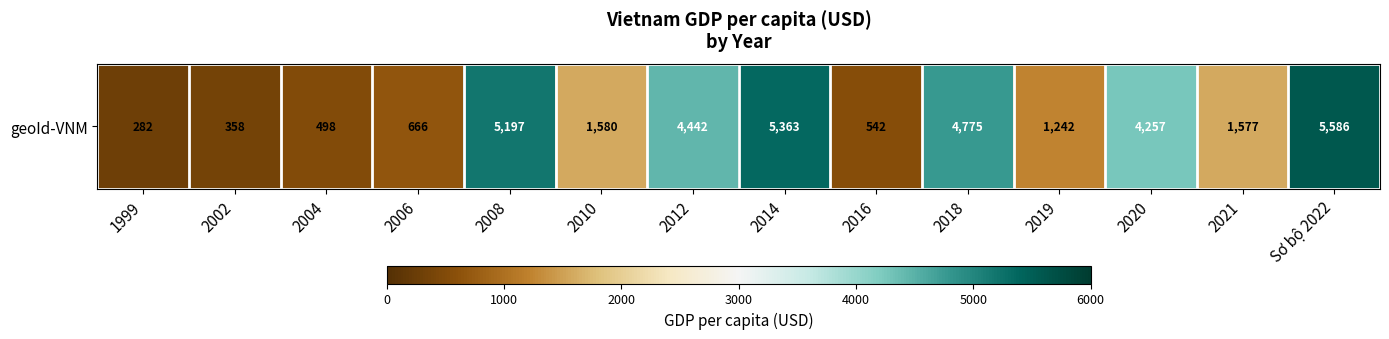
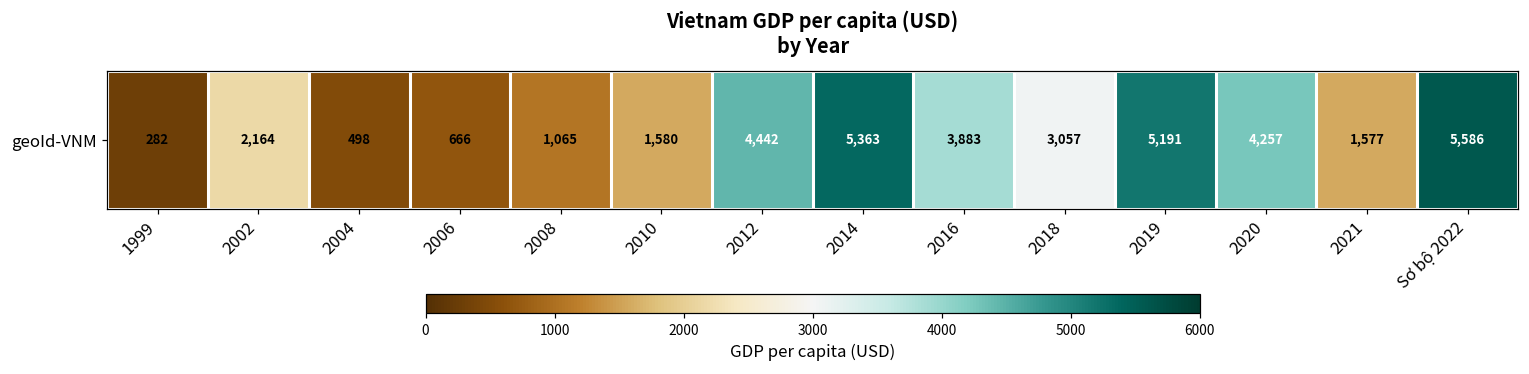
  {
    "geoId-VNM": {
      "1999": "282",
-     "2002": "358",
+     "2002": "2,164",
      "2004": "498",
      "2006": "666",
-     "2008": "5,197",
+     "2008": "1,065",
      "2010": "1,580",
      "2012": "4,442",
      "2014": "5,363",
-     "2016": "542",
-     "2018": "4,775",
-     "2019": "1,242",
+     "2016": "3,883",
+     "2018": "3,057",
+     "2019": "5,191",
      "2020": "4,257",
      "2021": "1,577",
      "Sơ bộ 2022": "5,586"
    }
  }
